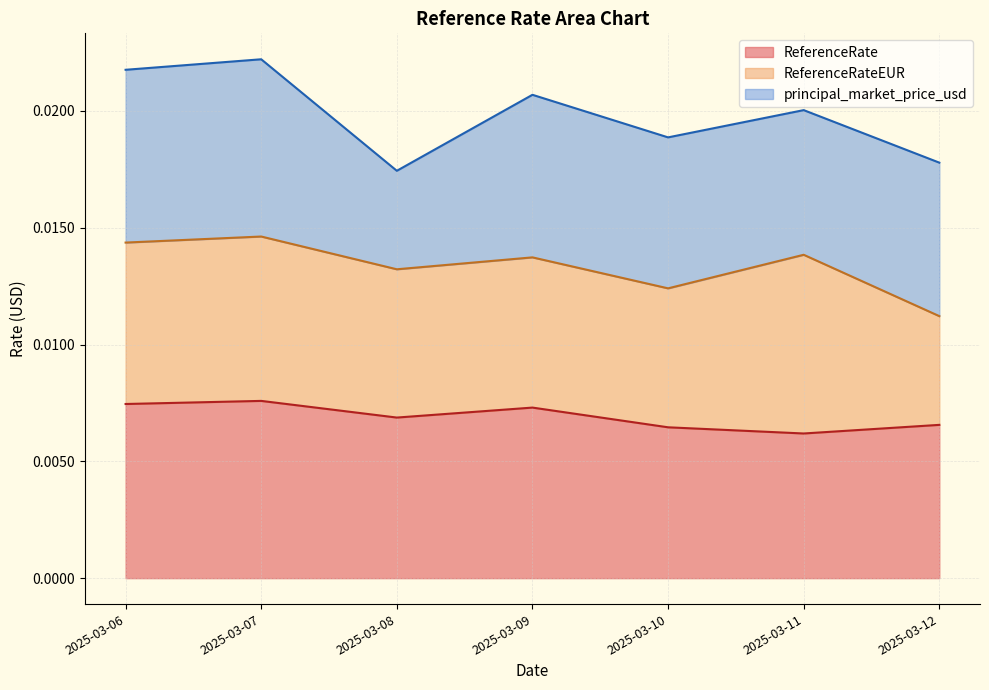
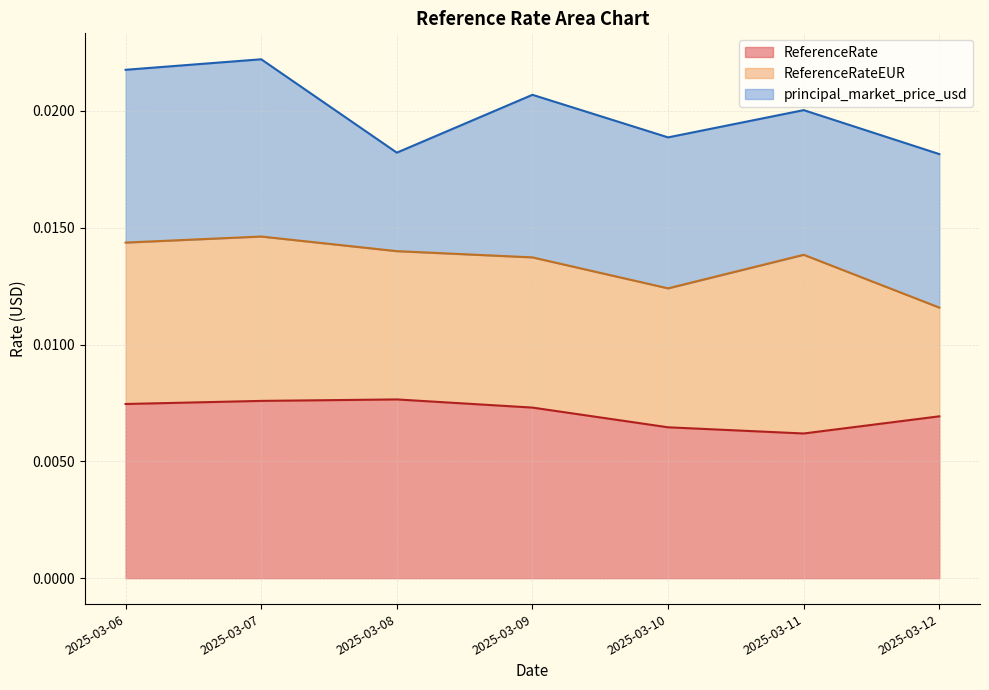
  {
    "ReferenceRate": {
      "2025-03-06": 0.0075,
      "2025-03-07": 0.0076,
-     "2025-03-08": 0.0069,
+     "2025-03-08": 0.0077,
      "2025-03-09": 0.0073,
      "2025-03-10": 0.0065,
      "2025-03-11": 0.0062,
-     "2025-03-12": 0.0066
+     "2025-03-12": 0.0069
    },
    "ReferenceRateEUR": {
      "2025-03-06": 0.0069,
      "2025-03-07": 0.0070,
      "2025-03-08": 0.0063,
      "2025-03-09": 0.0064,
      "2025-03-10": 0.0059,
      "2025-03-11": 0.0077,
      "2025-03-12": 0.0047
    },
    "principal_market_price_usd": {
      "2025-03-06": 0.0074,
      "2025-03-07": 0.0076,
      "2025-03-08": 0.0042,
      "2025-03-09": 0.0070,
      "2025-03-10": 0.0065,
      "2025-03-11": 0.0062,
      "2025-03-12": 0.0066
    }
  }
